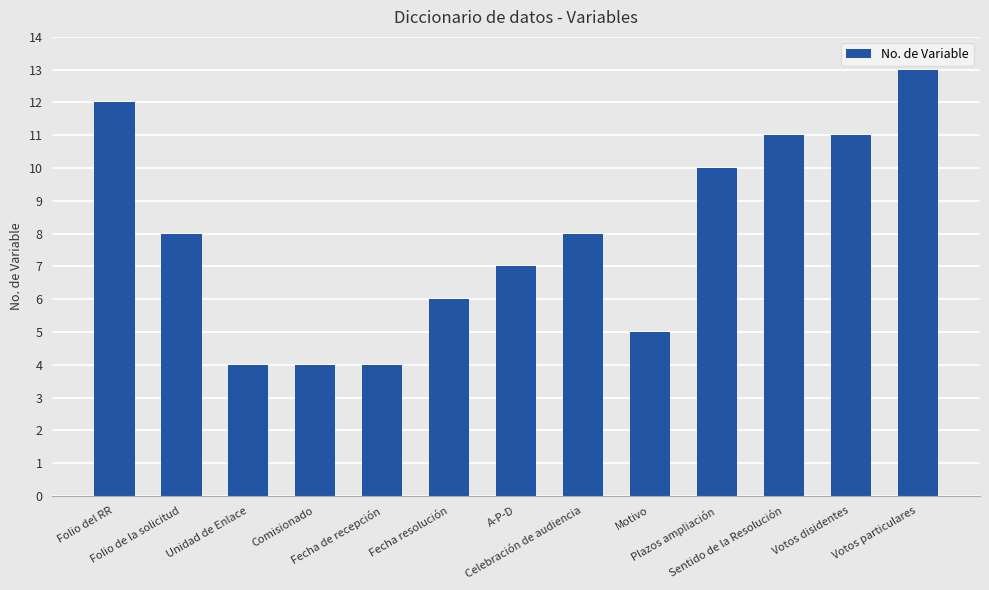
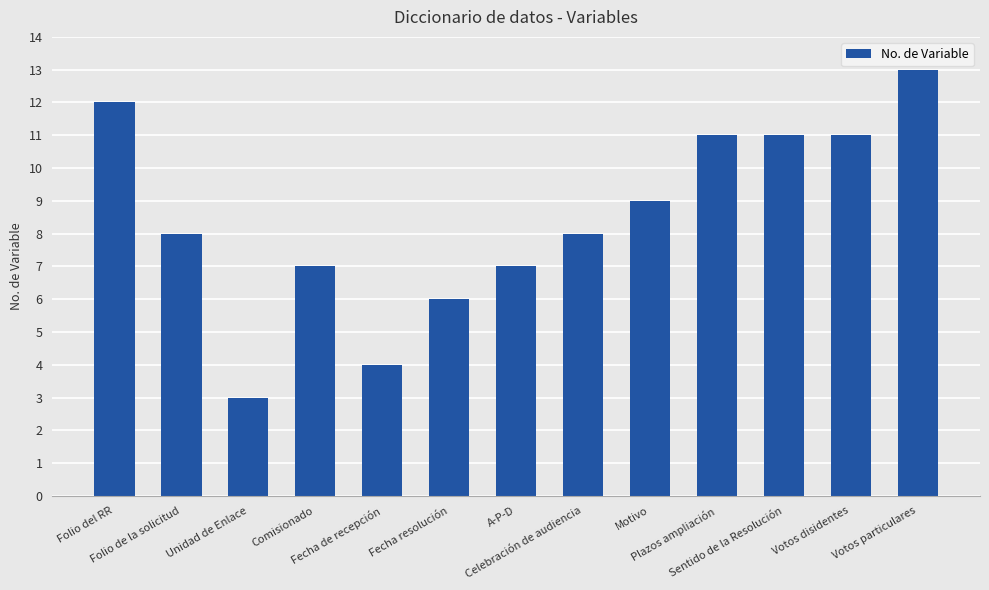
  {
    "Folio del RR": 12,
    "Folio de la solicitud": 8,
-   "Unidad de Enlace": 4,
-   "Comisionado": 4,
+   "Unidad de Enlace": 3,
+   "Comisionado": 7,
    "Fecha de recepción": 4,
    "Fecha resolución": 6,
    "A-P-D": 7,
    "Celebración de audiencia": 8,
-   "Motivo": 5,
-   "Plazos ampliación": 10,
+   "Motivo": 9,
+   "Plazos ampliación": 11,
    "Sentido de la Resolución": 11,
    "Votos disidentes": 11,
    "Votos particulares": 13
  }
